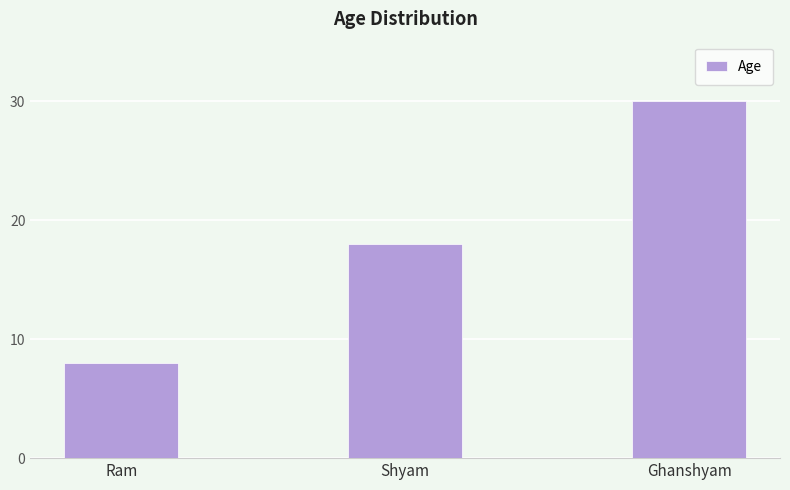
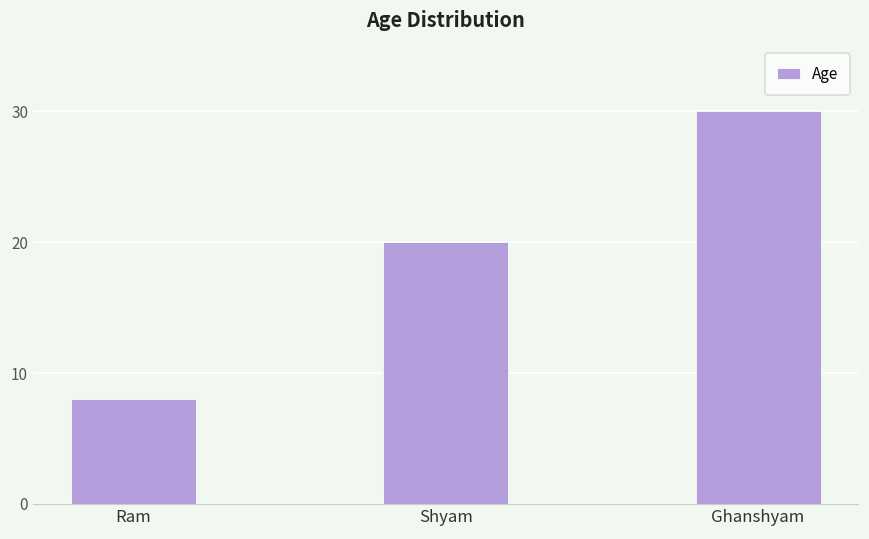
  {
    "Ram": 8,
-   "Shyam": 18,
+   "Shyam": 20,
    "Ghanshyam": 30
  }
